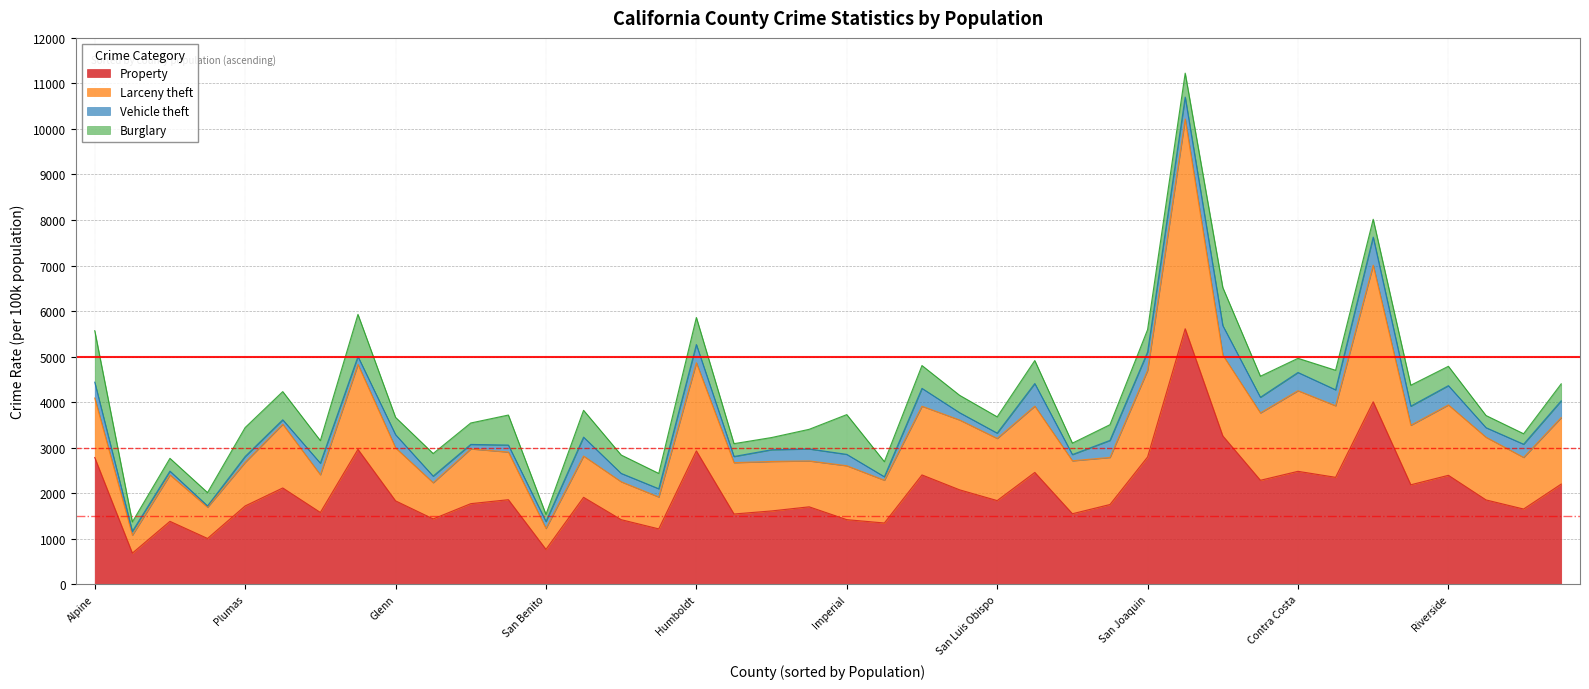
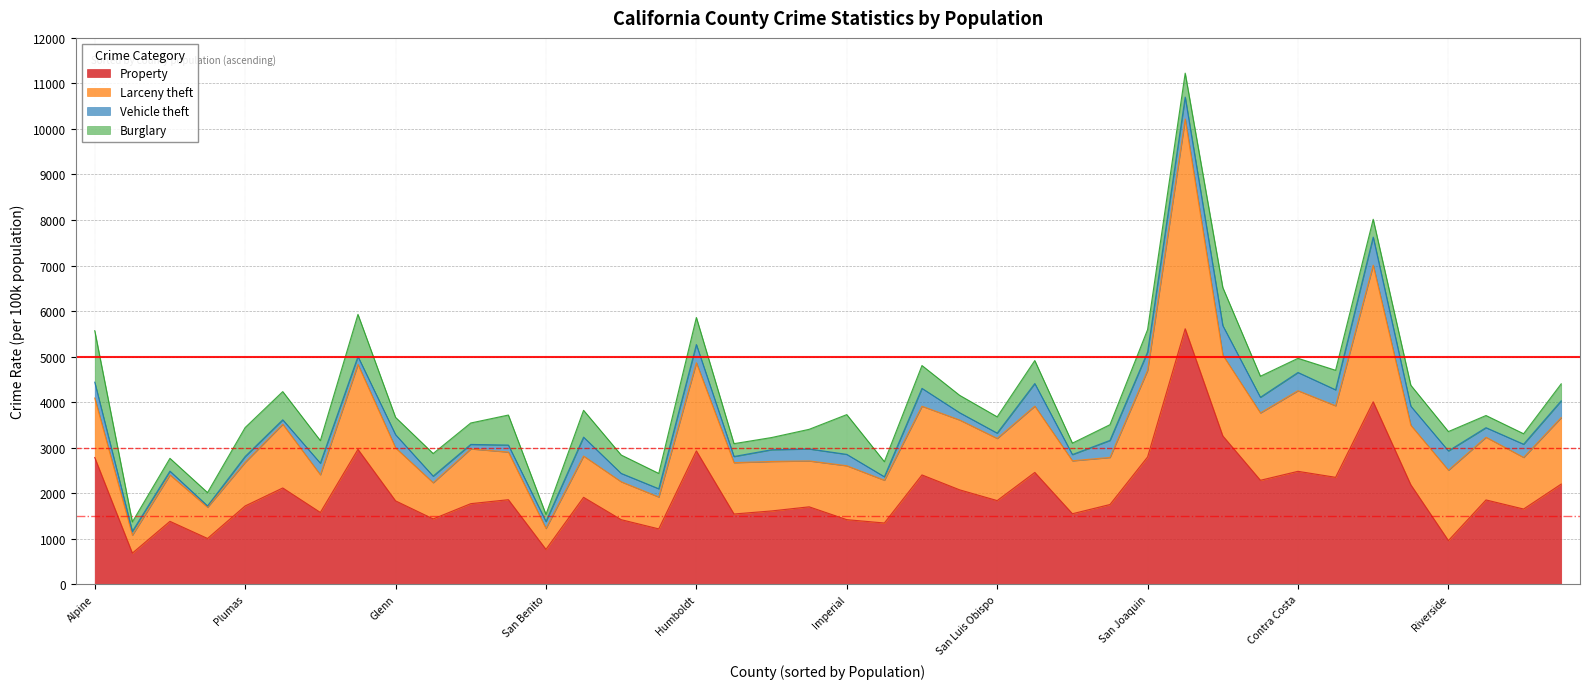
  {
    "Property": {
      "Imperial": 1400,
-     "Riverside": 2400
+     "Riverside": 1000
    },
    "Larceny theft": {
      "Imperial": 1200,
      "Riverside": 1500
    },
    "Vehicle theft": {
      "Imperial": 200,
      "Riverside": 400
    },
    "Burglary": {
      "Imperial": 900,
      "Riverside": 400
    }
  }
